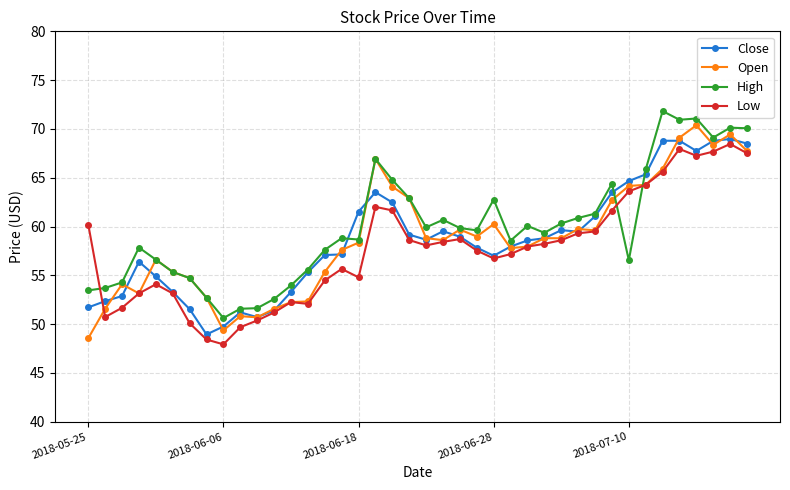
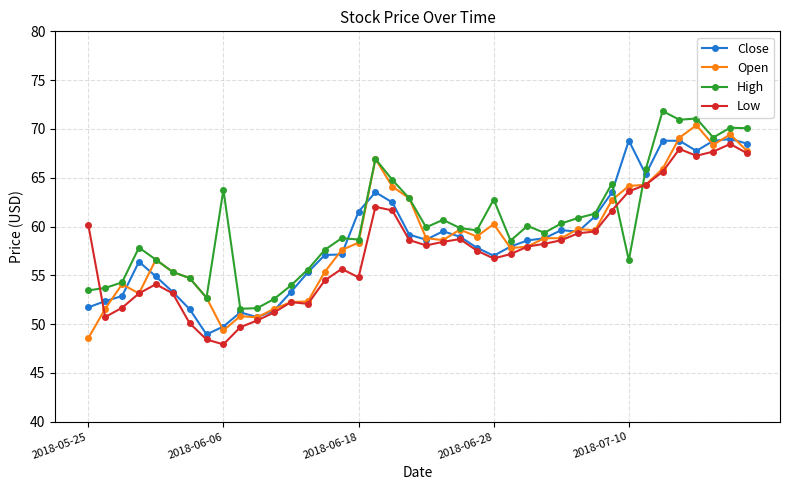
  {
    "Close": {
      "2018-05-25": 52,
      "2018-06-06": 50,
      "2018-06-18": 62,
      "2018-06-28": 57,
-     "2018-07-10": 65
+     "2018-07-10": 69
    },
    "Open": {
      "2018-05-25": 49,
      "2018-06-06": 49,
      "2018-06-18": 58,
      "2018-06-28": 60,
      "2018-07-10": 64
    },
    "High": {
      "2018-05-25": 53,
-     "2018-06-06": 51,
+     "2018-06-06": 64,
      "2018-06-18": 59,
      "2018-06-28": 63,
      "2018-07-10": 57
    },
    "Low": {
      "2018-05-25": 60,
      "2018-06-06": 48,
      "2018-06-18": 55,
      "2018-06-28": 57,
      "2018-07-10": 64
    }
  }
